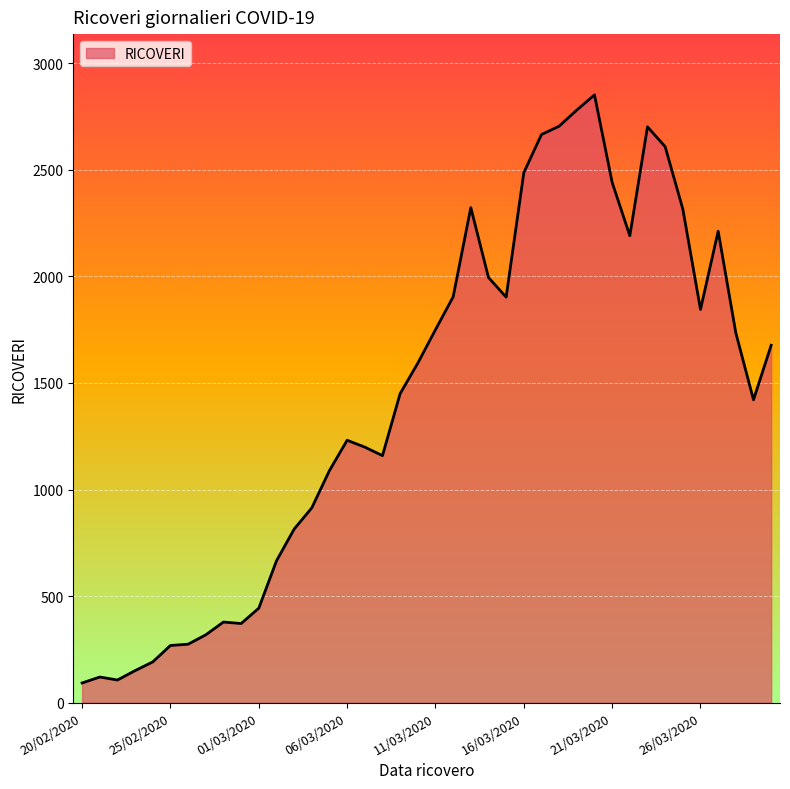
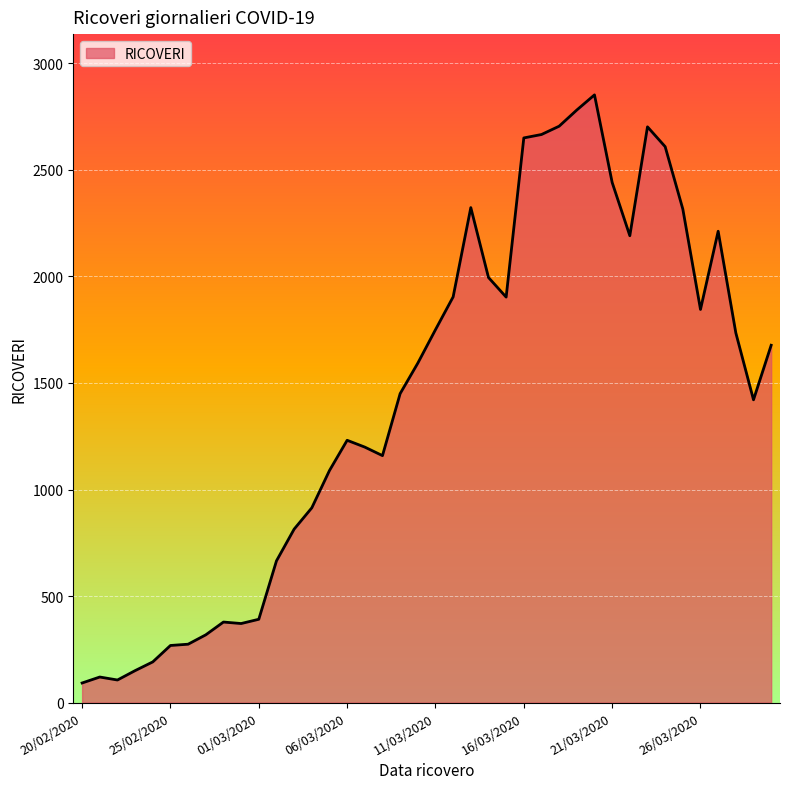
  {
    "20/02/2020": 90,
    "25/02/2020": 270,
-   "01/03/2020": 440,
+   "01/03/2020": 390,
    "06/03/2020": 1230,
    "11/03/2020": 1750,
-   "16/03/2020": 2490,
+   "16/03/2020": 2650,
    "21/03/2020": 2440,
    "26/03/2020": 1850
  }
